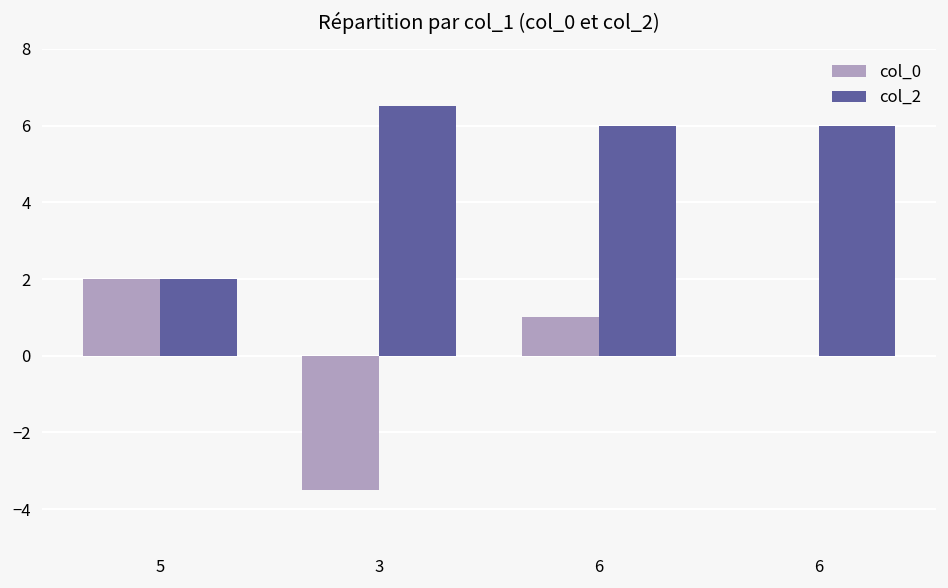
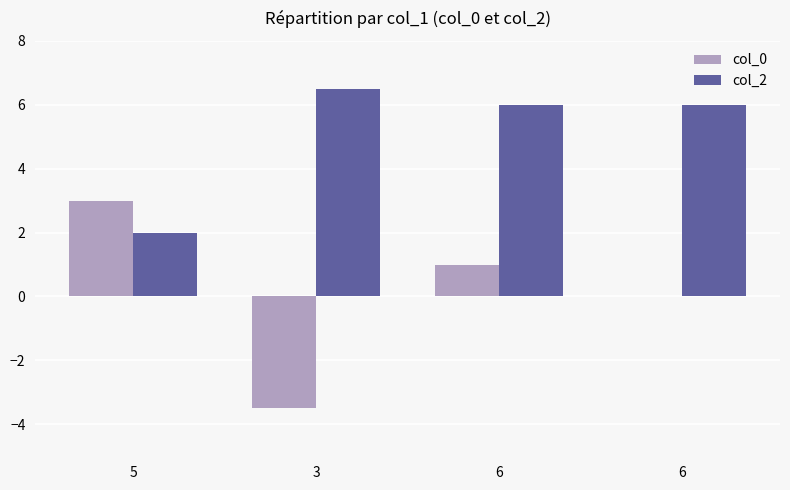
  {
    "col_0": {
-     "5": 2,
+     "5": 3,
      "3": -3.5
    },
    "col_2": {
      "5": 2,
      "3": 6.5
    }
  }
